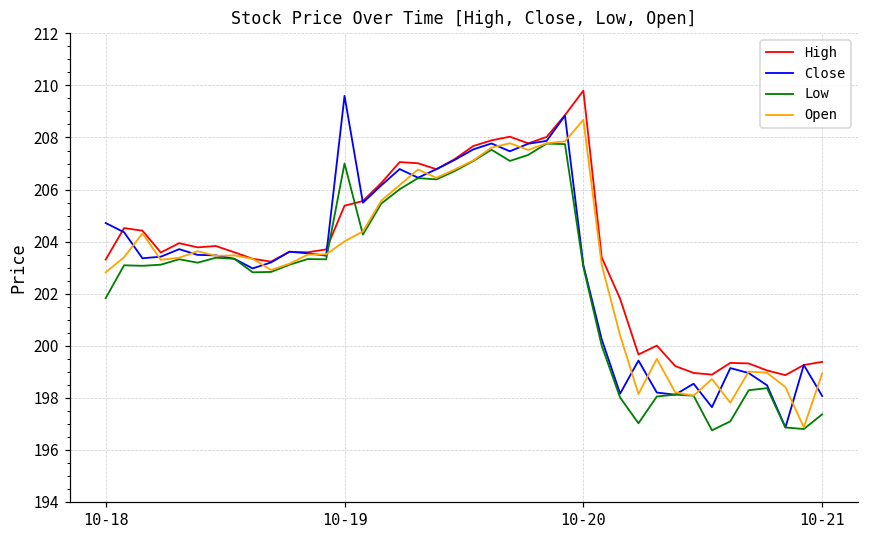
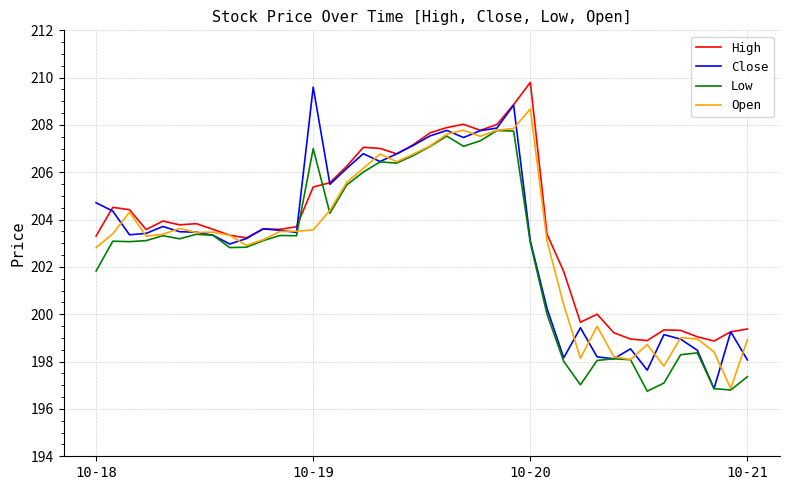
  {
    "High": {
      "10-18": 203.3,
      "10-19": 205.4,
      "10-20": 209.8,
      "10-21": 199.4
    },
    "Close": {
      "10-18": 204.7,
      "10-19": 209.6,
      "10-21": 198.1
    },
    "Low": {
      "10-18": 201.8,
      "10-19": 207.0,
      "10-21": 197.4
    },
    "Open": {
      "10-18": 202.8,
-     "10-19": 204.0,
+     "10-19": 203.6,
      "10-20": 208.7,
      "10-21": 198.9
    }
  }
